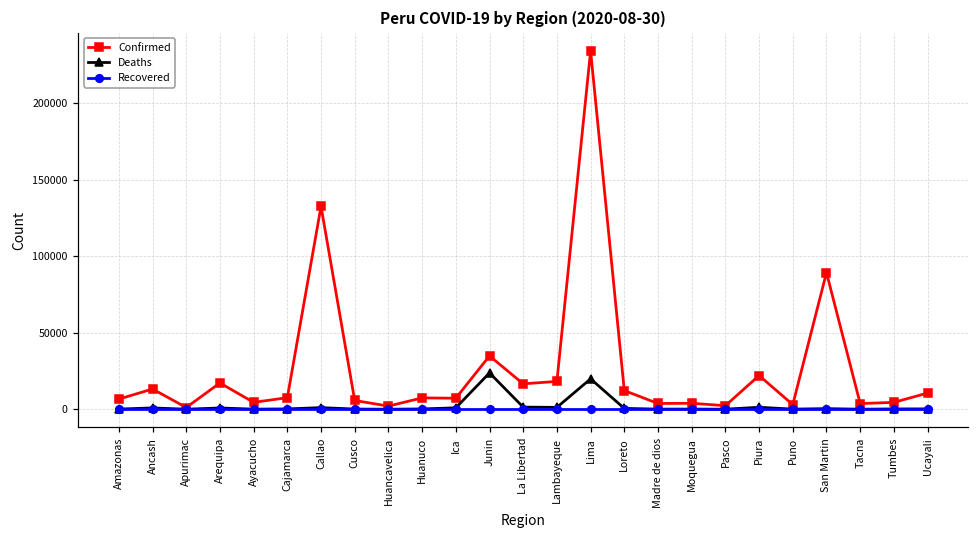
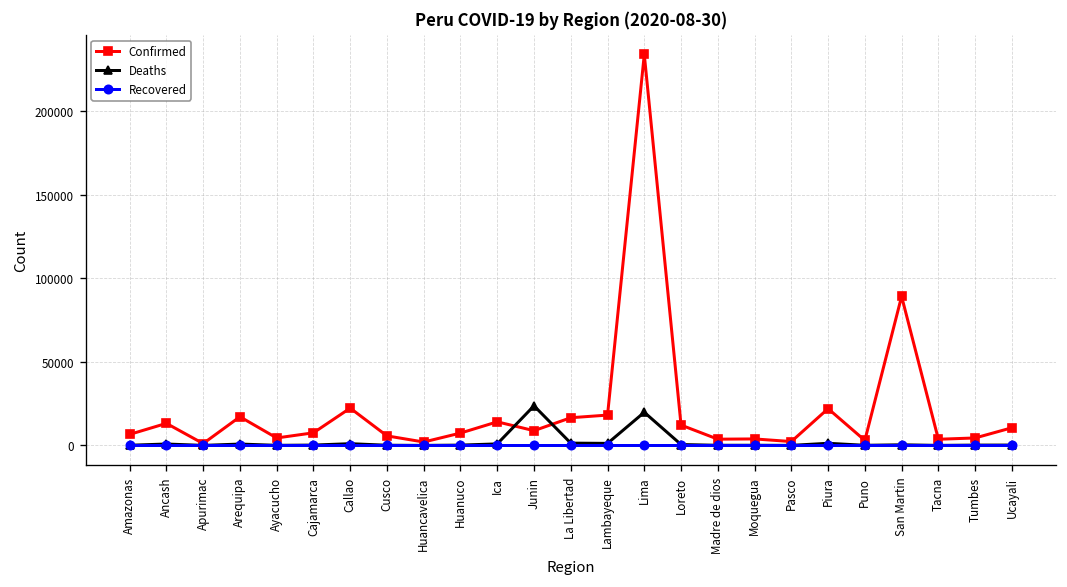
  {
    "Confirmed": {
      "Amazonas": 7000,
      "Ancash": 13000,
      "Arequipa": 17000,
      "Ayacucho": 4000,
      "Cajamarca": 8000,
-     "Callao": 132000,
+     "Callao": 22000,
      "Cusco": 6000,
      "Huancavelica": 2000,
      "Huanuco": 7000,
-     "Ica": 7000,
-     "Junin": 35000,
+     "Ica": 14000,
+     "Junin": 9000,
      "La Libertad": 17000,
      "Lambayeque": 18000,
      "Lima": 234000,
      "Loreto": 12000,
      "Madre de dios": 4000,
      "Moquegua": 4000,
      "Pasco": 2000,
      "Piura": 22000,
      "Puno": 3000,
      "San Martin": 89000,
      "Tacna": 4000,
      "Tumbes": 4000,
      "Ucayali": 11000
    },
    "Deaths": {
      "Junin": 24000,
      "Lima": 20000
    },
    "Recovered": {
      "Junin": 0,
      "Lima": 0
    }
  }
